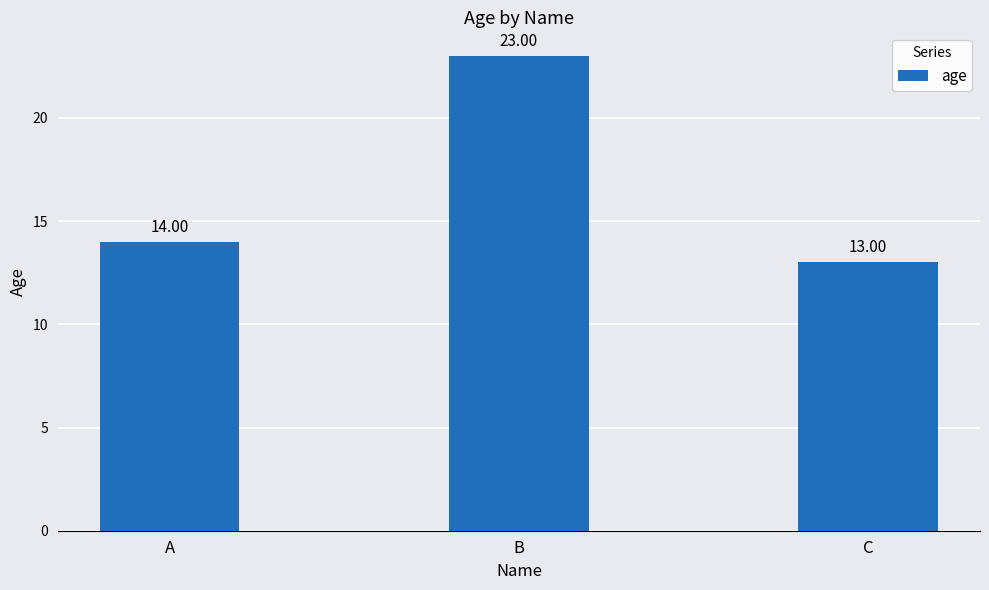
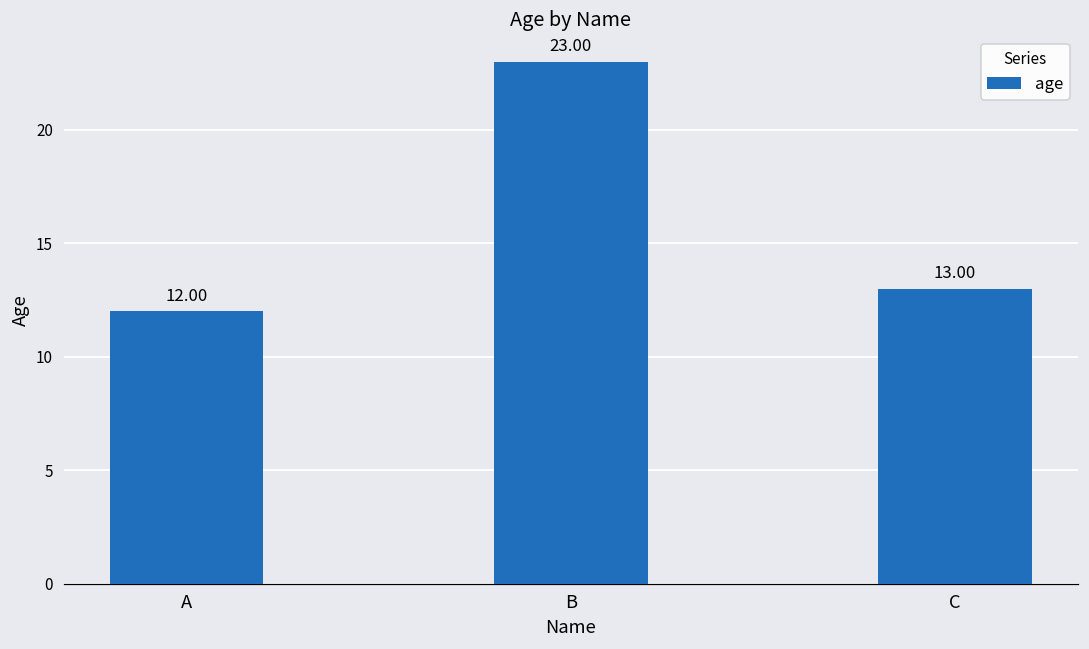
  {
-   "A": 14.00,
+   "A": 12.00,
    "B": 23.00,
    "C": 13.00
  }
